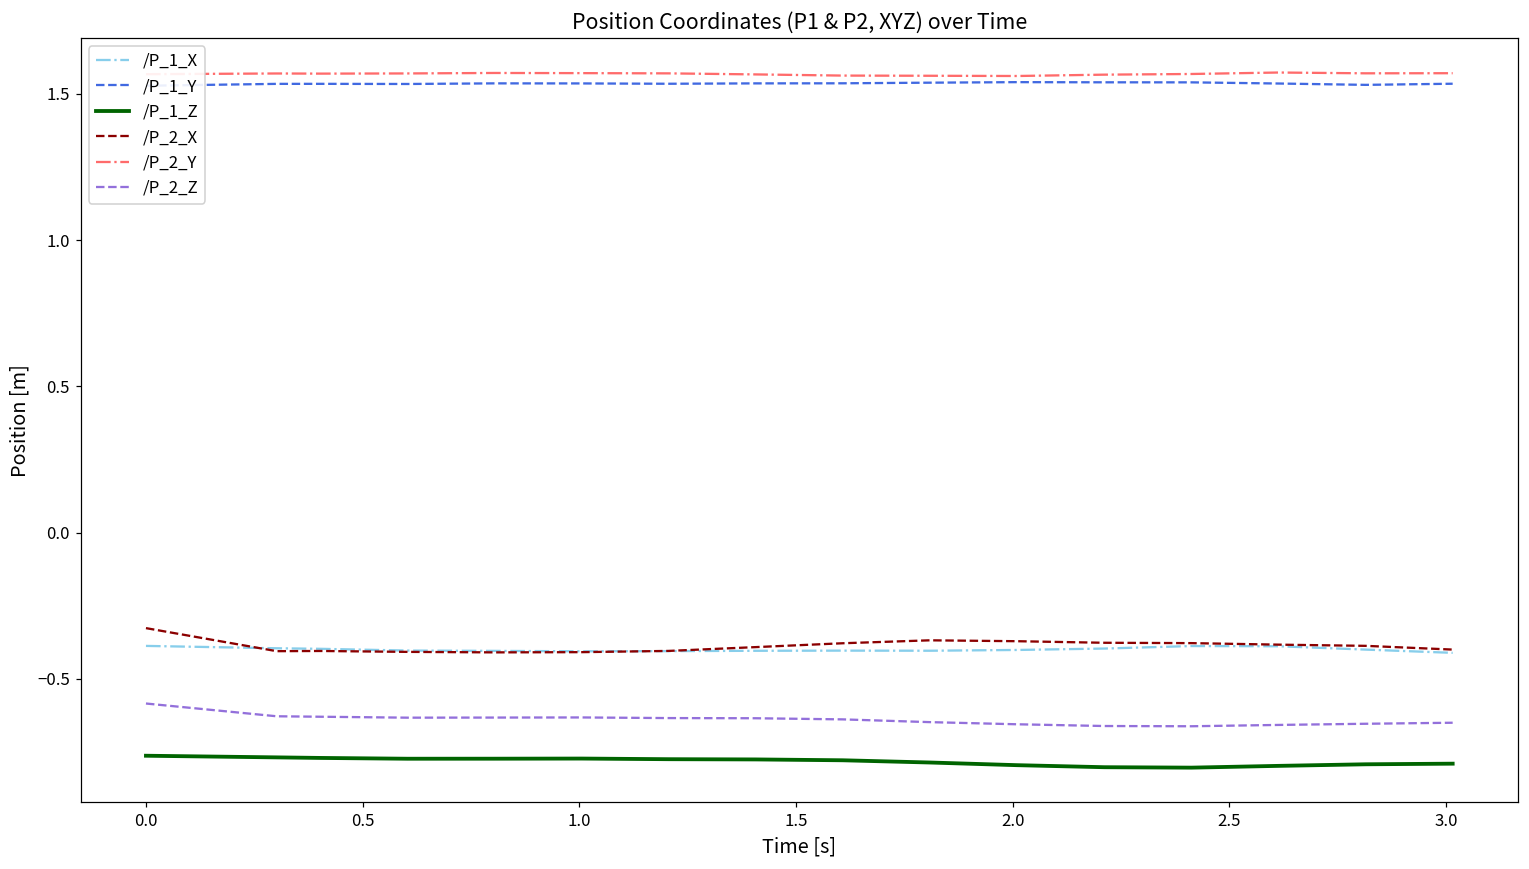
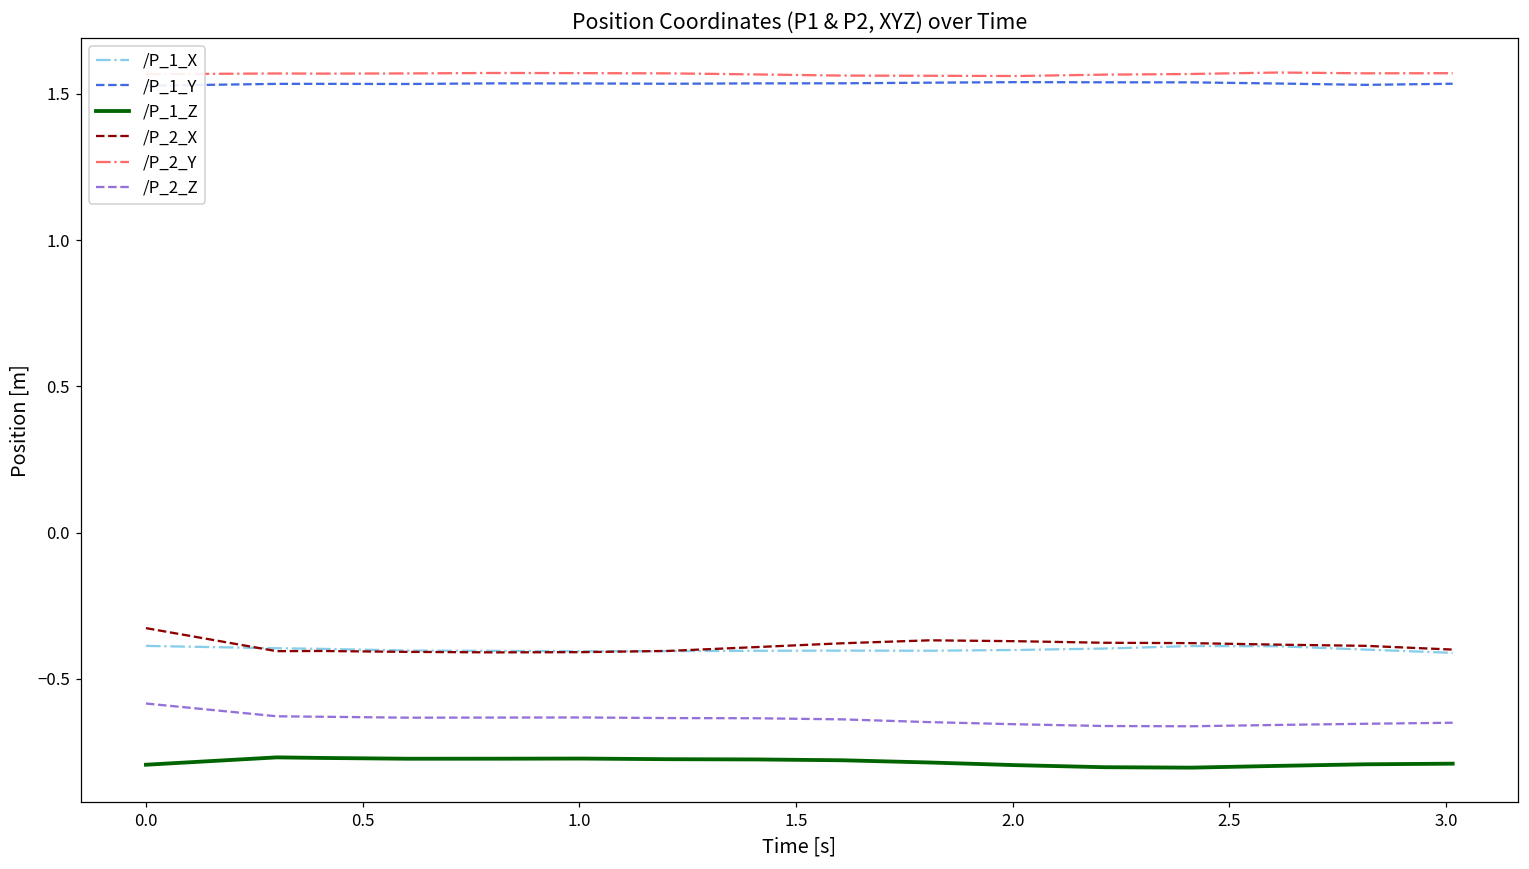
  {
    "/P_1_X": {
      "0.0": -0.39
    },
    "/P_1_Z": {
-     "0.0": -0.76
+     "0.0": -0.79
    },
    "/P_2_X": {
      "0.0": -0.33
    },
    "/P_2_Z": {
      "0.0": -0.58
    }
  }
